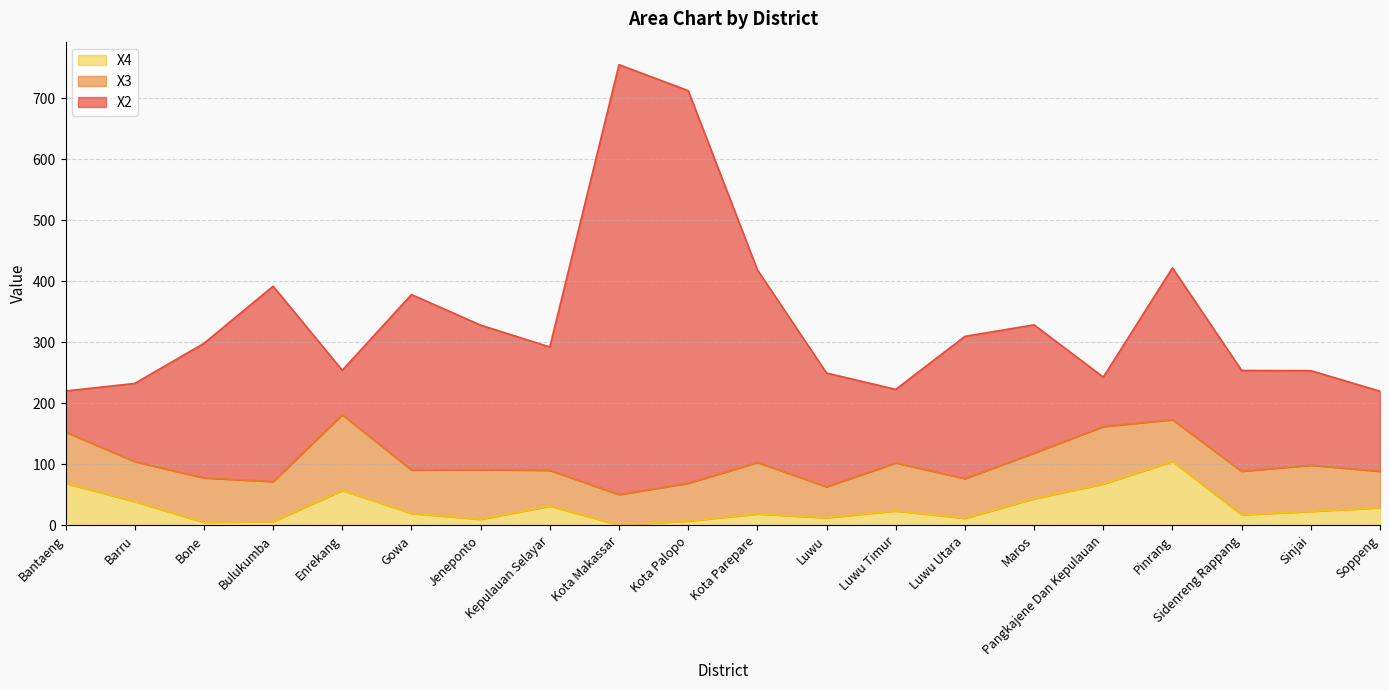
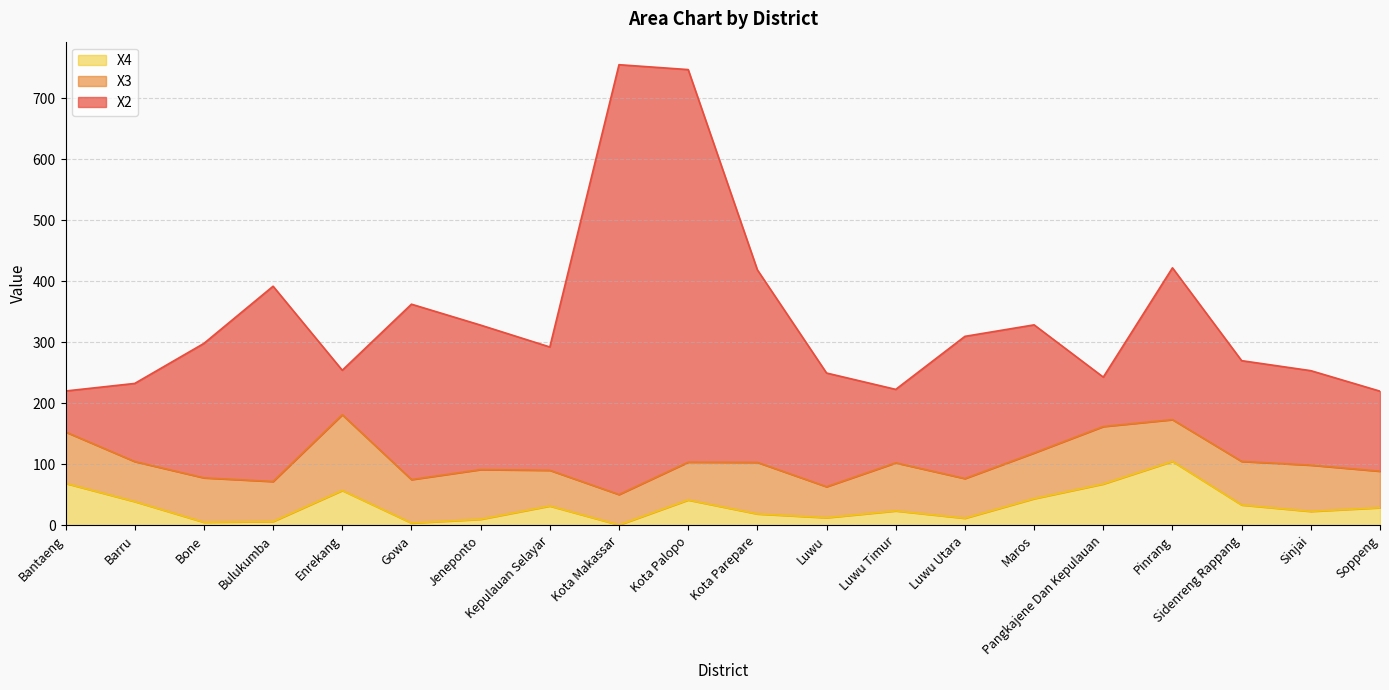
  {
    "X4": {
      "Bantaeng": 70,
      "Barru": 40,
      "Bone": 10,
      "Bulukumba": 10,
      "Enrekang": 60,
-     "Gowa": 20,
+     "Gowa": 0,
      "Jeneponto": 10,
      "Kepulauan Selayar": 30,
      "Kota Makassar": 0,
-     "Kota Palopo": 10,
+     "Kota Palopo": 40,
      "Kota Parepare": 20,
      "Luwu": 10,
      "Luwu Timur": 20,
      "Luwu Utara": 10,
      "Maros": 40,
      "Pangkajene Dan Kepulauan": 70,
      "Pinrang": 100,
-     "Sidenreng Rappang": 20,
+     "Sidenreng Rappang": 30,
      "Sinjai": 20,
      "Soppeng": 30
    }
  }
